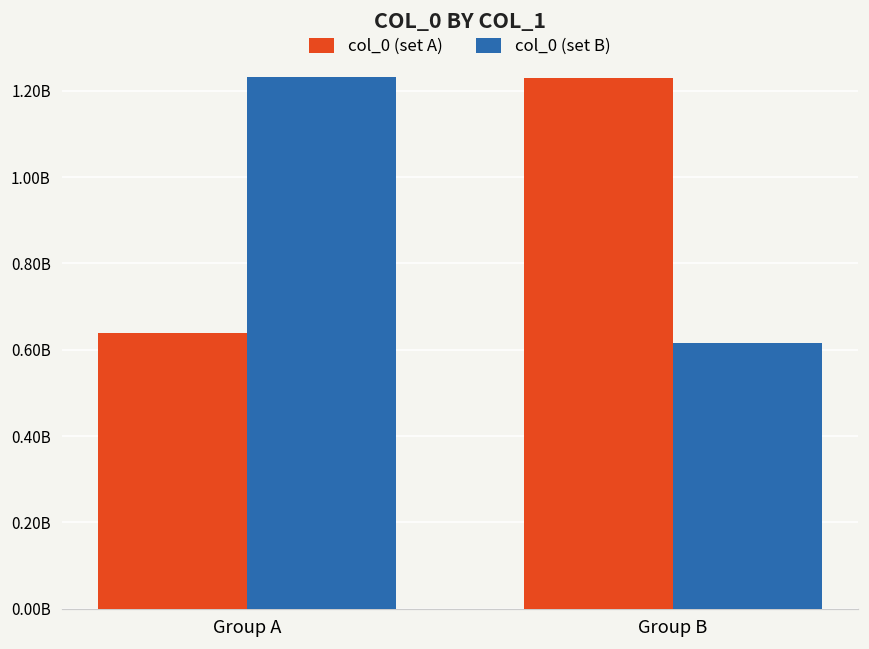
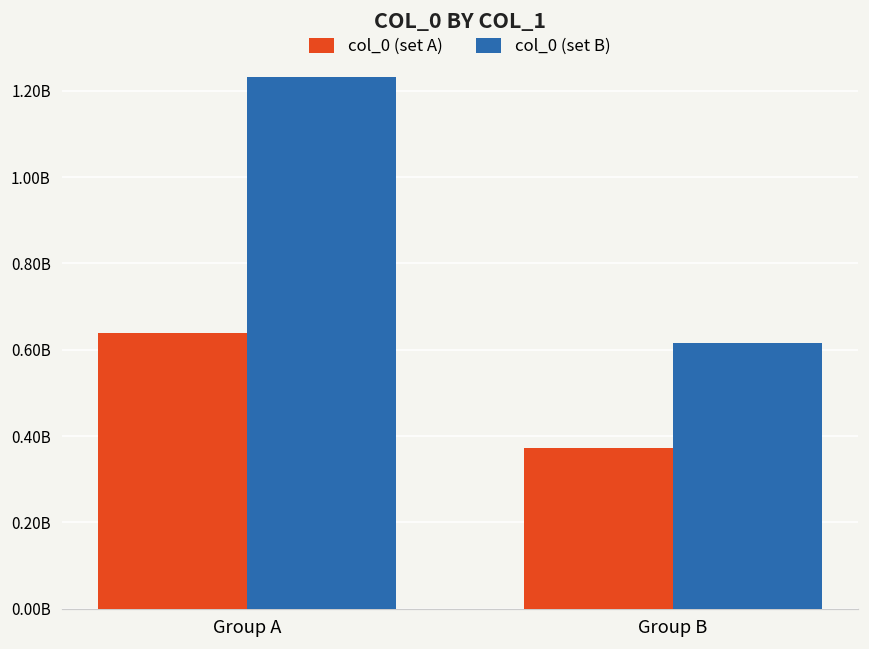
  {
    "col_0 (set A)": {
      "Group A": 640000000,
-     "Group B": 1230000000
+     "Group B": 370000000
    },
    "col_0 (set B)": {
      "Group A": 1230000000,
      "Group B": 620000000
    }
  }
